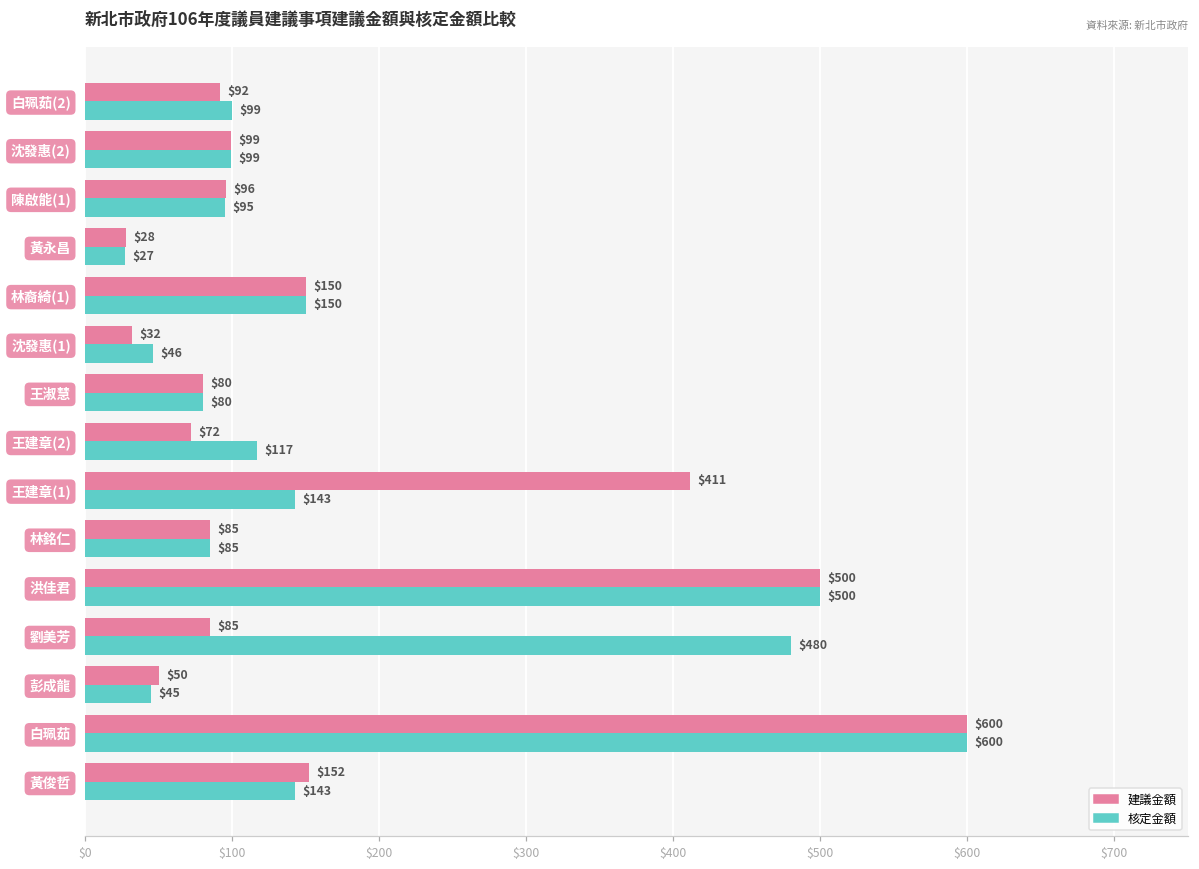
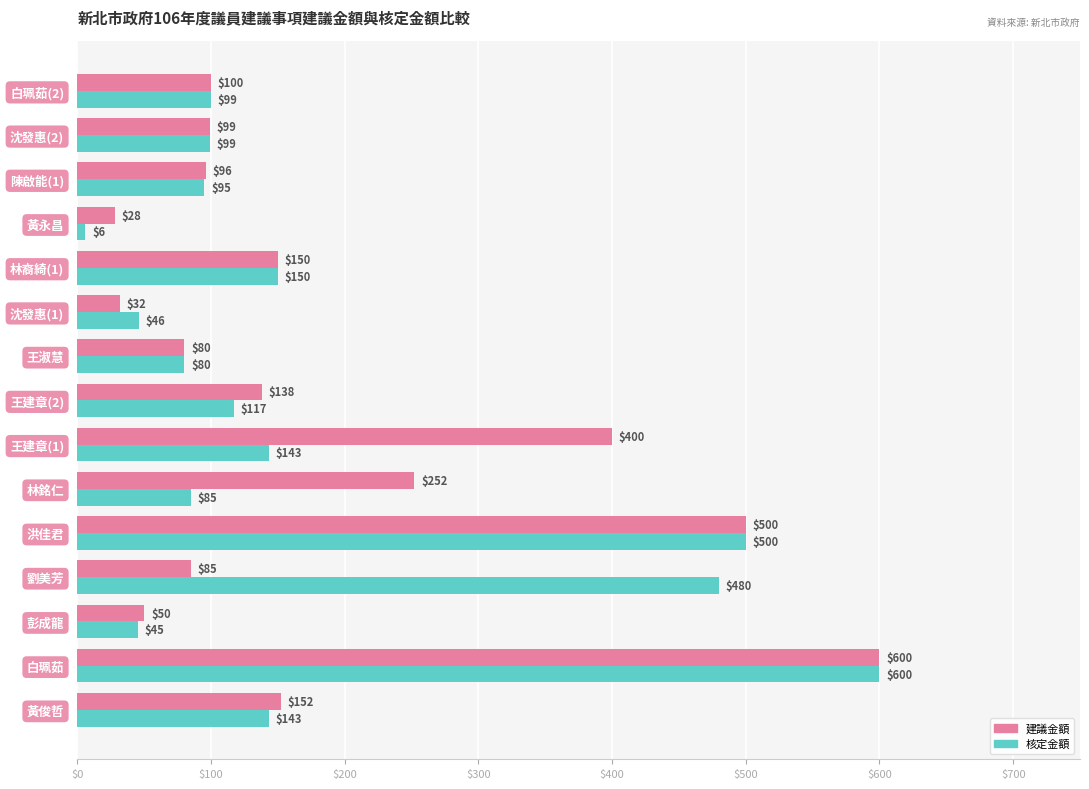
  {
    "建議金額": {
-     "白珮茹(2)": "$92",
+     "白珮茹(2)": "$100",
      "沈發惠(2)": "$99",
      "陳啟能(1)": "$96",
      "黃永昌": "$28",
      "林裔綺(1)": "$150",
      "沈發惠(1)": "$32",
      "王淑慧": "$80",
-     "王建章(2)": "$72",
-     "王建章(1)": "$411",
-     "林銘仁": "$85",
+     "王建章(2)": "$138",
+     "王建章(1)": "$400",
+     "林銘仁": "$252",
      "洪佳君": "$500",
      "劉美芳": "$85",
      "彭成龍": "$50",
      "白珮茹": "$600",
      "黃俊哲": "$152"
    },
    "核定金額": {
      "沈發惠(2)": "$99",
      "陳啟能(1)": "$95",
-     "黃永昌": "$27",
+     "黃永昌": "$6",
      "林裔綺(1)": "$150",
      "沈發惠(1)": "$46",
      "王淑慧": "$80",
      "王建章(2)": "$117",
      "王建章(1)": "$143",
      "林銘仁": "$85",
      "洪佳君": "$500",
      "劉美芳": "$480",
      "彭成龍": "$45",
      "白珮茹": "$600",
      "黃俊哲": "$143"
    }
  }
